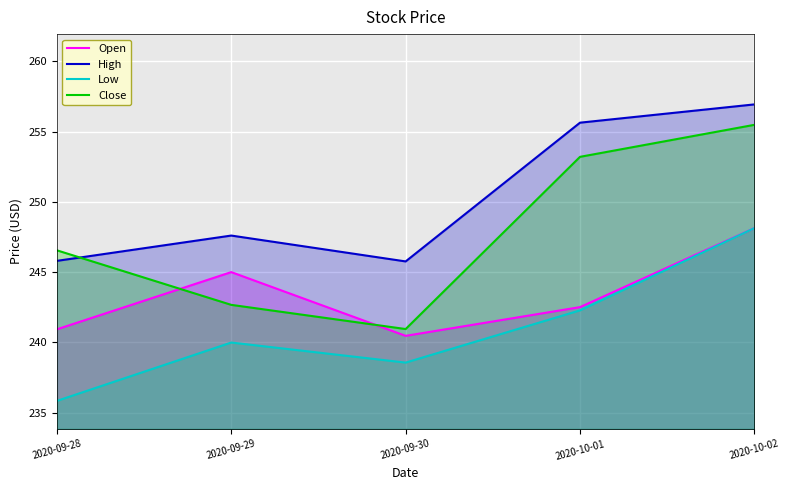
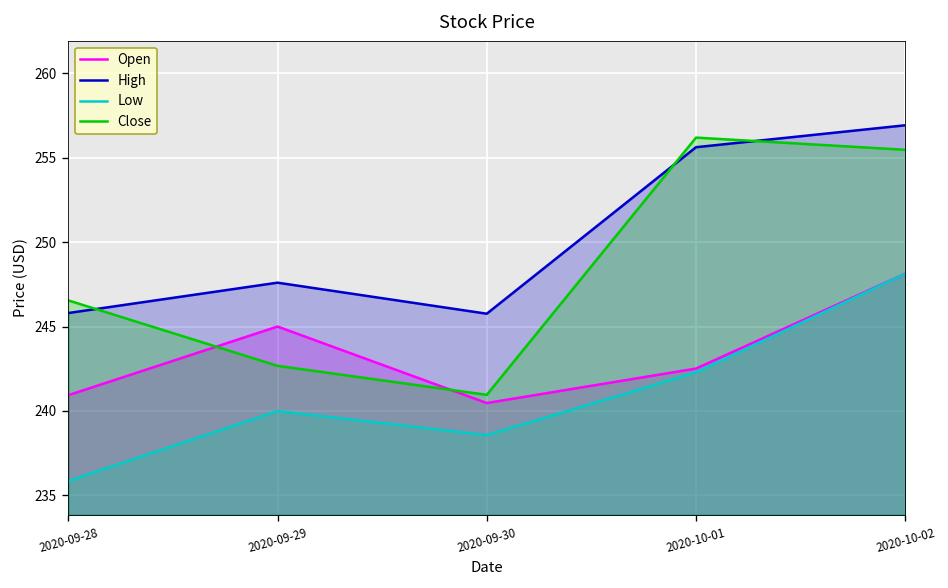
  {
    "Open": {
      "2020-09-28": 240.9,
      "2020-09-29": 245.0,
      "2020-09-30": 240.5,
      "2020-10-01": 242.5
    },
    "High": {
      "2020-09-28": 245.8,
      "2020-09-29": 247.6,
      "2020-09-30": 245.8,
      "2020-10-01": 255.6,
      "2020-10-02": 256.9
    },
    "Low": {
      "2020-09-28": 235.8,
      "2020-09-29": 240.0,
      "2020-09-30": 238.6,
      "2020-10-01": 242.3
    },
    "Close": {
      "2020-09-28": 246.5,
      "2020-09-29": 242.7,
      "2020-09-30": 240.9,
-     "2020-10-01": 253.2,
+     "2020-10-01": 256.2,
      "2020-10-02": 255.5
    }
  }
